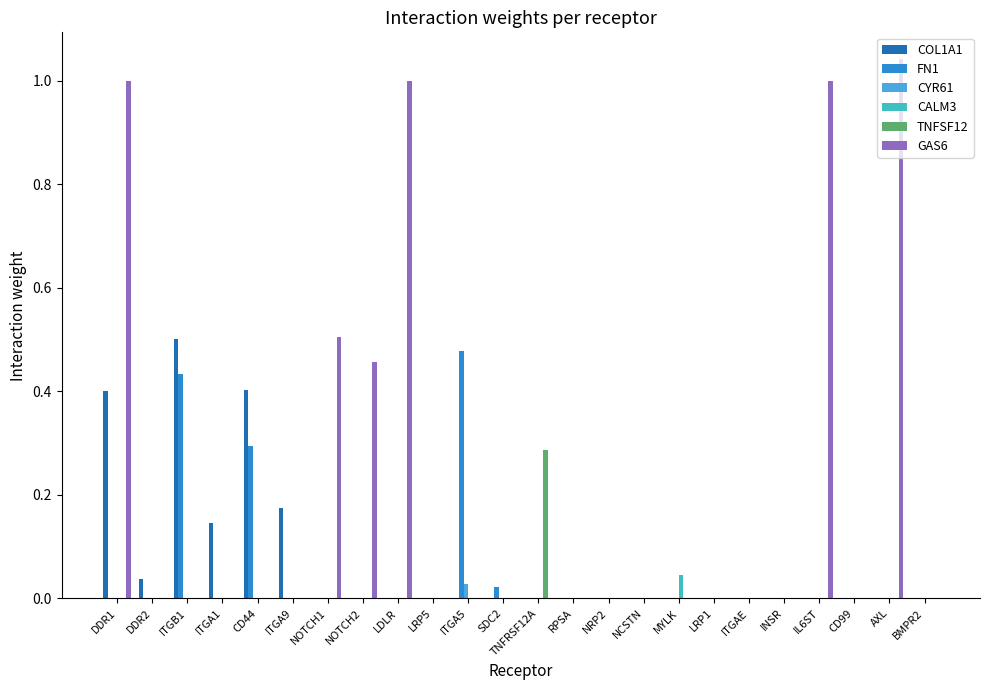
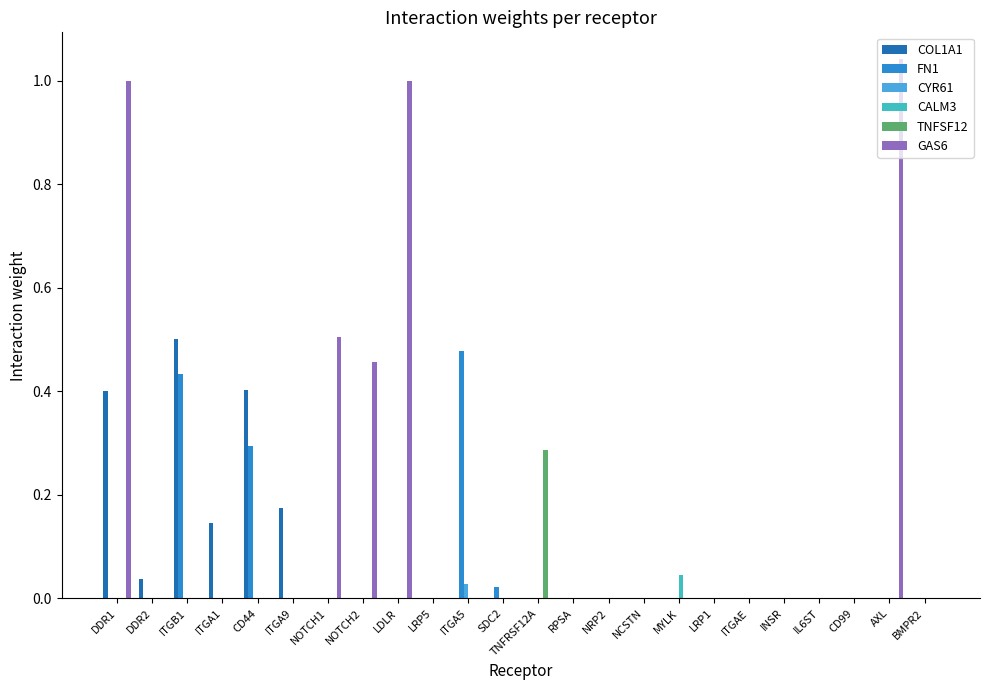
  {
    "TNFSF12": {
      "DDR1": 0,
      "DDR2": 0,
      "ITGB1": 0,
      "ITGA1": 0,
      "CD44": 0,
      "ITGA9": 0,
      "NOTCH1": 0,
      "NOTCH2": 0,
      "LDLR": 0,
      "LRP5": 0,
      "ITGA5": 0,
      "SDC2": 0,
      "TNFRSF12A": 0.29,
      "RPSA": 0,
      "NRP2": 0,
      "NCSTN": 0,
      "MYLK": 0,
      "LRP1": 0,
      "ITGAE": 0,
      "INSR": 0,
      "IL6ST": 0,
      "CD99": 0,
      "AXL": 0,
      "BMPR2": 0
    },
    "GAS6": {
      "DDR1": 1,
      "DDR2": 0,
      "ITGB1": 0,
      "ITGA1": 0,
      "CD44": 0,
      "ITGA9": 0,
      "NOTCH1": 0.50,
      "NOTCH2": 0.46,
      "LDLR": 1,
      "LRP5": 0,
      "ITGA5": 0,
      "SDC2": 0,
      "TNFRSF12A": 0,
      "RPSA": 0,
      "NRP2": 0,
      "NCSTN": 0,
      "MYLK": 0,
      "LRP1": 0,
      "ITGAE": 0,
      "INSR": 0,
-     "IL6ST": 1,
+     "IL6ST": 0,
      "CD99": 0,
      "BMPR2": 0
    }
  }
